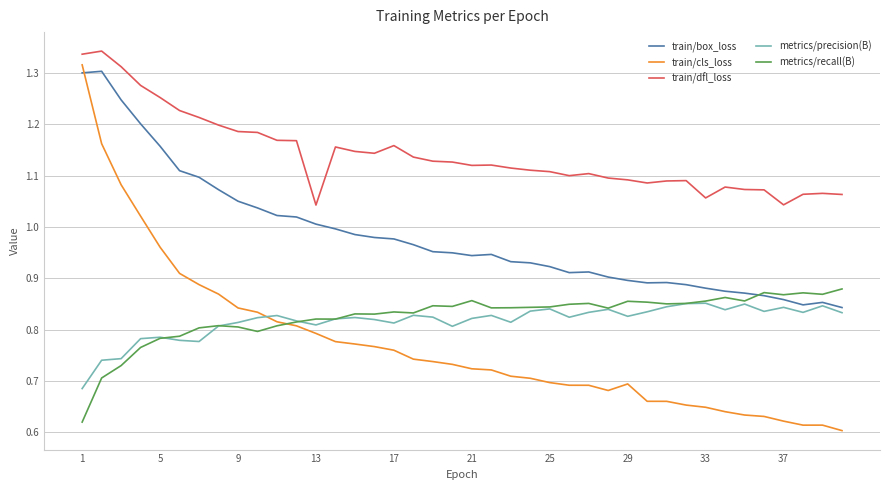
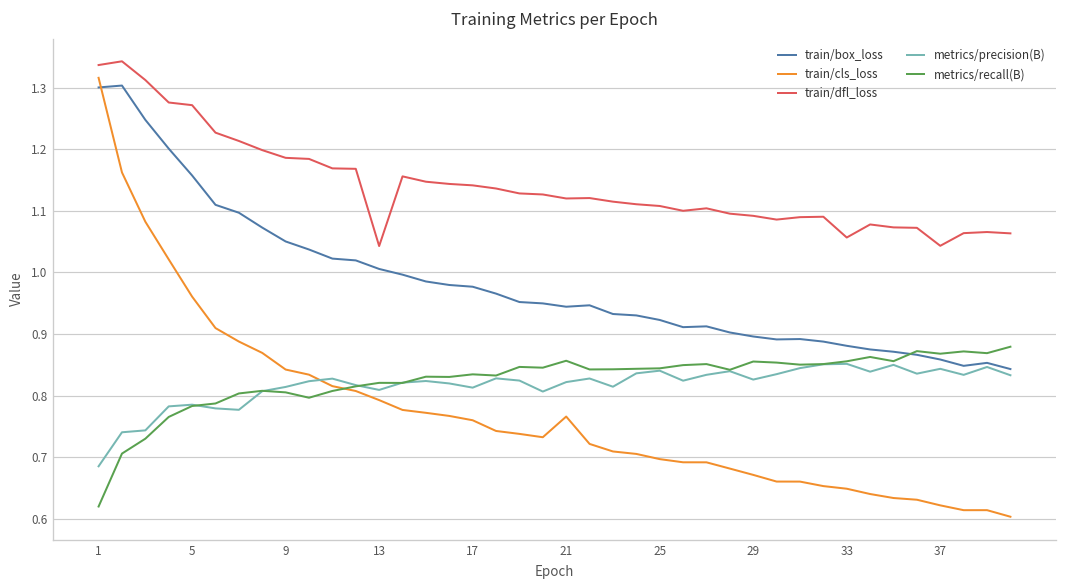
  {
    "train/box_loss": {
      "1": 1.30,
      "5": 1.16,
      "9": 1.05,
      "13": 1.01,
      "17": 0.98,
      "21": 0.94,
      "25": 0.92,
      "29": 0.90,
      "33": 0.88,
      "37": 0.86
    },
    "train/cls_loss": {
      "1": 1.32,
      "5": 0.96,
      "9": 0.84,
      "13": 0.79,
      "17": 0.76,
-     "21": 0.72,
+     "21": 0.77,
      "25": 0.70,
-     "29": 0.69,
+     "29": 0.67,
      "33": 0.65,
      "37": 0.62
    },
    "train/dfl_loss": {
      "1": 1.34,
-     "5": 1.25,
+     "5": 1.27,
      "9": 1.19,
      "13": 1.04,
-     "17": 1.16,
+     "17": 1.14,
      "21": 1.12,
      "25": 1.11,
      "29": 1.09,
      "33": 1.06,
      "37": 1.04
    },
    "metrics/precision(B)": {
      "1": 0.68,
      "9": 0.81,
      "13": 0.81,
      "17": 0.81,
      "21": 0.82,
      "29": 0.83,
      "37": 0.84
    },
    "metrics/recall(B)": {
      "1": 0.62,
      "9": 0.81,
      "13": 0.82,
      "17": 0.83,
      "21": 0.86,
      "29": 0.86,
      "37": 0.87
    }
  }
